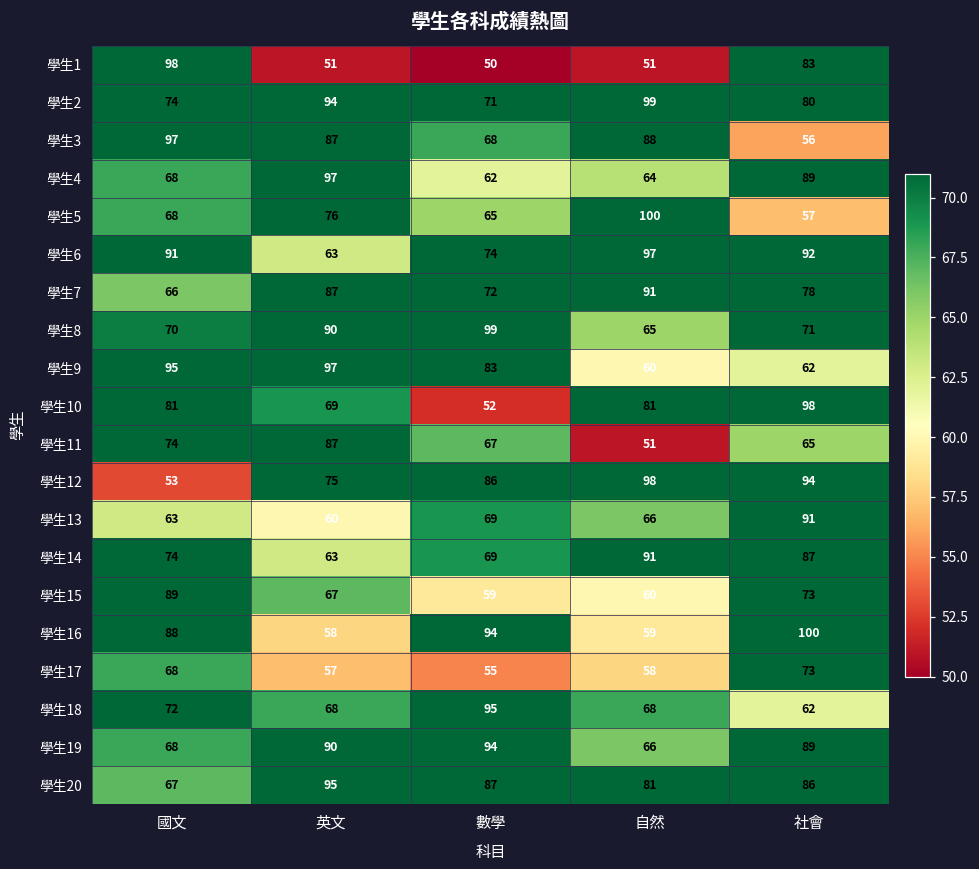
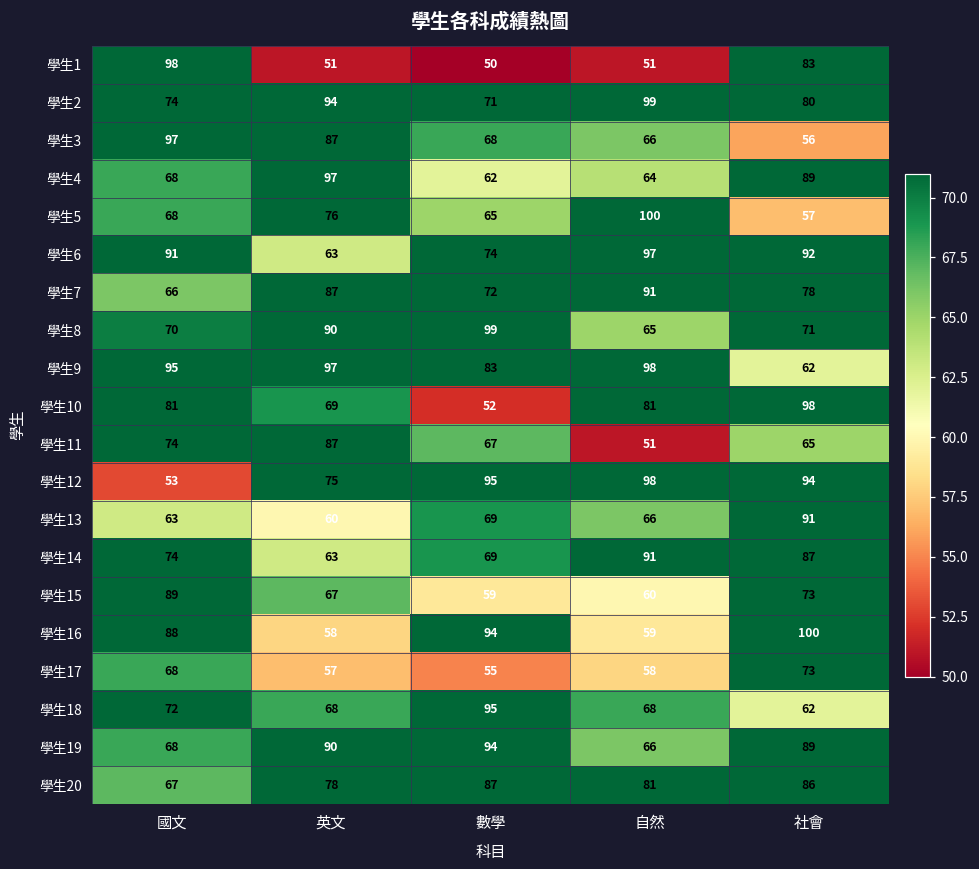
  {
    "學生1": {
      "國文": 98,
      "英文": 51,
      "數學": 50,
      "自然": 51,
      "社會": 83
    },
    "學生2": {
      "國文": 74,
      "英文": 94,
      "數學": 71,
      "自然": 99,
      "社會": 80
    },
    "學生3": {
      "國文": 97,
      "英文": 87,
      "數學": 68,
-     "自然": 88,
+     "自然": 66,
      "社會": 56
    },
    "學生4": {
      "國文": 68,
      "英文": 97,
      "數學": 62,
      "自然": 64,
      "社會": 89
    },
    "學生5": {
      "國文": 68,
      "英文": 76,
      "數學": 65,
      "自然": 100,
      "社會": 57
    },
    "學生6": {
      "國文": 91,
      "英文": 63,
      "數學": 74,
      "自然": 97,
      "社會": 92
    },
    "學生7": {
      "國文": 66,
      "英文": 87,
      "數學": 72,
      "自然": 91,
      "社會": 78
    },
    "學生8": {
      "國文": 70,
      "英文": 90,
      "數學": 99,
      "自然": 65,
      "社會": 71
    },
    "學生9": {
      "國文": 95,
      "英文": 97,
      "數學": 83,
-     "自然": 60,
+     "自然": 98,
      "社會": 62
    },
    "學生10": {
      "國文": 81,
      "英文": 69,
      "數學": 52,
      "自然": 81,
      "社會": 98
    },
    "學生11": {
      "國文": 74,
      "英文": 87,
      "數學": 67,
      "自然": 51,
      "社會": 65
    },
    "學生12": {
      "國文": 53,
      "英文": 75,
-     "數學": 86,
+     "數學": 95,
      "自然": 98,
      "社會": 94
    },
    "學生13": {
      "國文": 63,
      "英文": 60,
      "數學": 69,
      "自然": 66,
      "社會": 91
    },
    "學生14": {
      "國文": 74,
      "英文": 63,
      "數學": 69,
      "自然": 91,
      "社會": 87
    },
    "學生15": {
      "國文": 89,
      "英文": 67,
      "數學": 59,
      "自然": 60,
      "社會": 73
    },
    "學生16": {
      "國文": 88,
      "英文": 58,
      "數學": 94,
      "自然": 59,
      "社會": 100
    },
    "學生17": {
      "國文": 68,
      "英文": 57,
      "數學": 55,
      "自然": 58,
      "社會": 73
    },
    "學生18": {
      "國文": 72,
      "英文": 68,
      "數學": 95,
      "自然": 68,
      "社會": 62
    },
    "學生19": {
      "國文": 68,
      "英文": 90,
      "數學": 94,
      "自然": 66,
      "社會": 89
    },
    "學生20": {
      "國文": 67,
-     "英文": 95,
+     "英文": 78,
      "數學": 87,
      "自然": 81,
      "社會": 86
    }
  }
